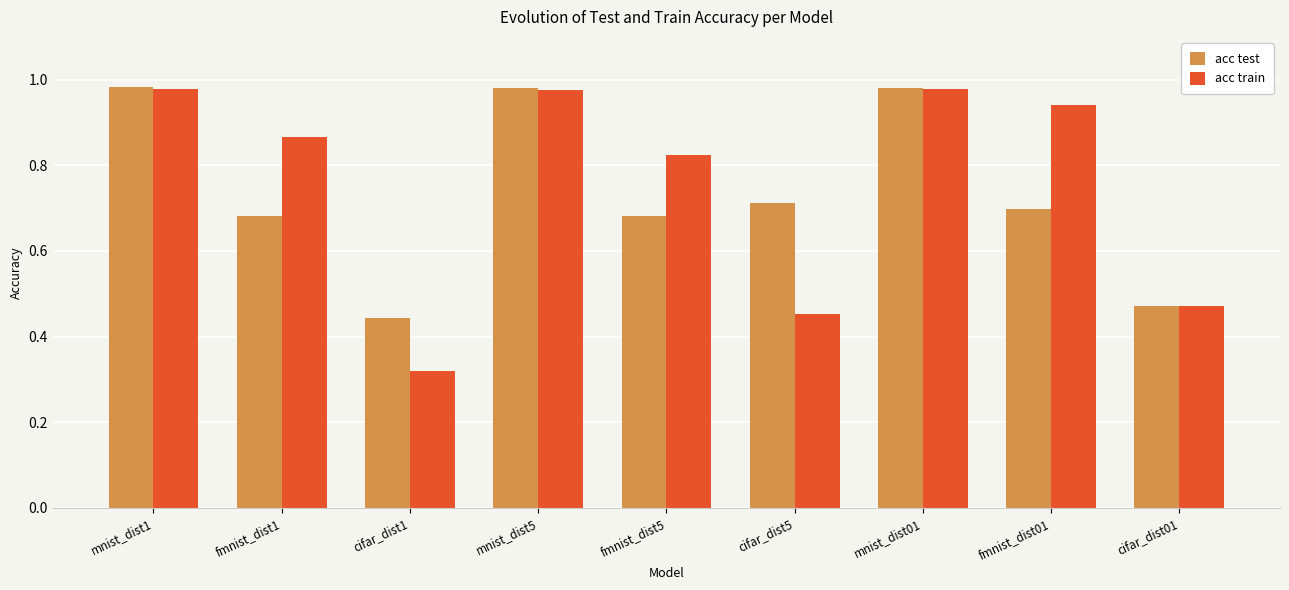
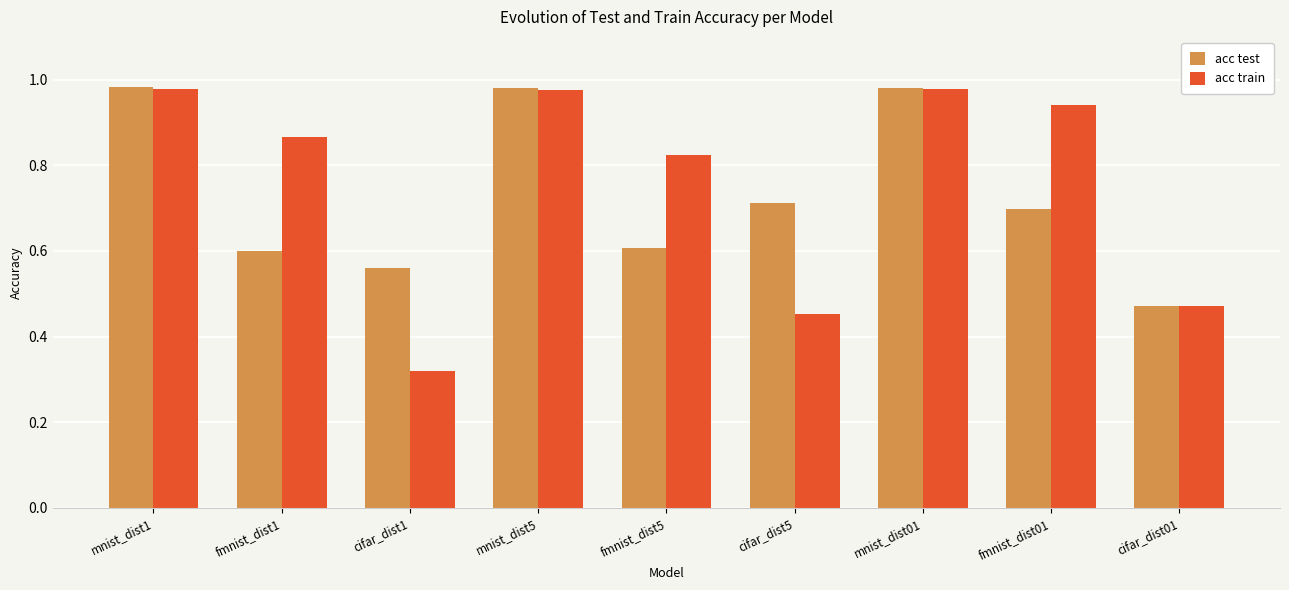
  {
    "acc test": {
      "mnist_dist1": 0.98,
-     "fmnist_dist1": 0.68,
-     "cifar_dist1": 0.44,
+     "fmnist_dist1": 0.60,
+     "cifar_dist1": 0.56,
      "mnist_dist5": 0.98,
-     "fmnist_dist5": 0.68,
+     "fmnist_dist5": 0.61,
      "cifar_dist5": 0.71,
      "mnist_dist01": 0.98,
      "fmnist_dist01": 0.70,
      "cifar_dist01": 0.47
    },
    "acc train": {
      "mnist_dist1": 0.98,
      "fmnist_dist1": 0.87,
      "cifar_dist1": 0.32,
      "mnist_dist5": 0.98,
      "fmnist_dist5": 0.82,
      "cifar_dist5": 0.45,
      "mnist_dist01": 0.98,
      "fmnist_dist01": 0.94,
      "cifar_dist01": 0.47
    }
  }
